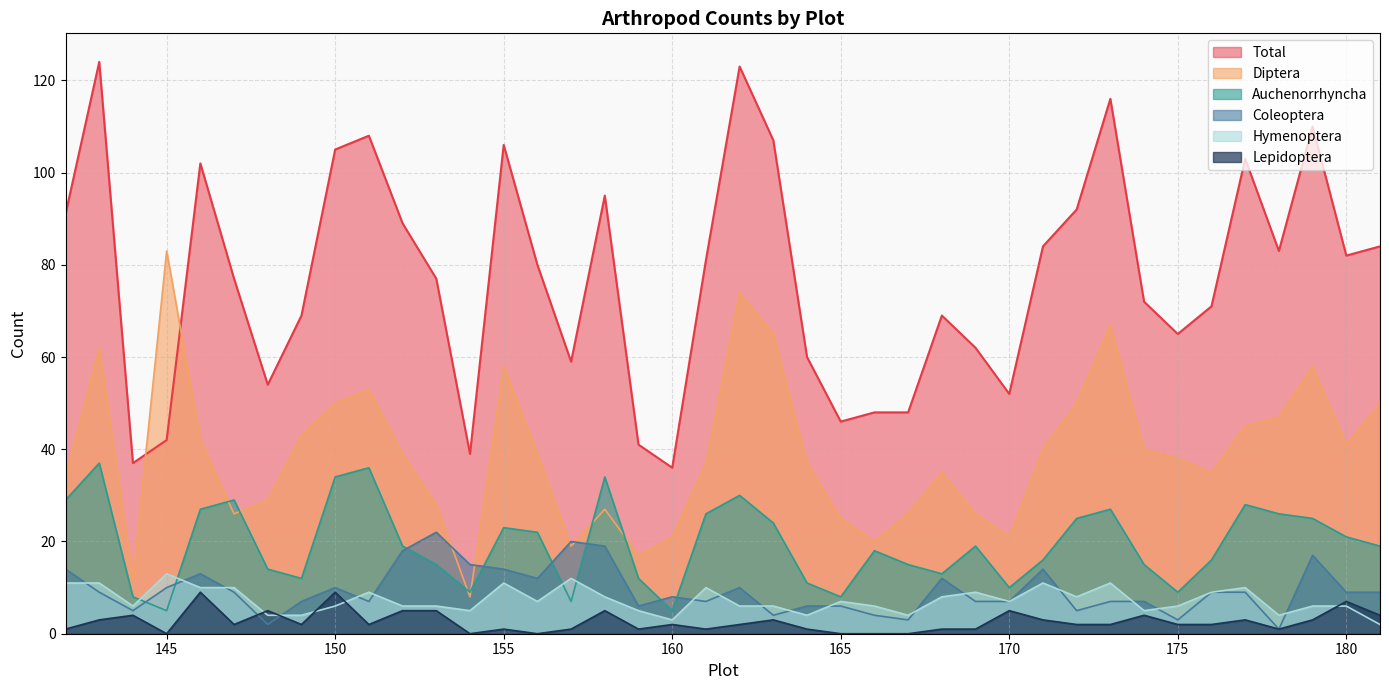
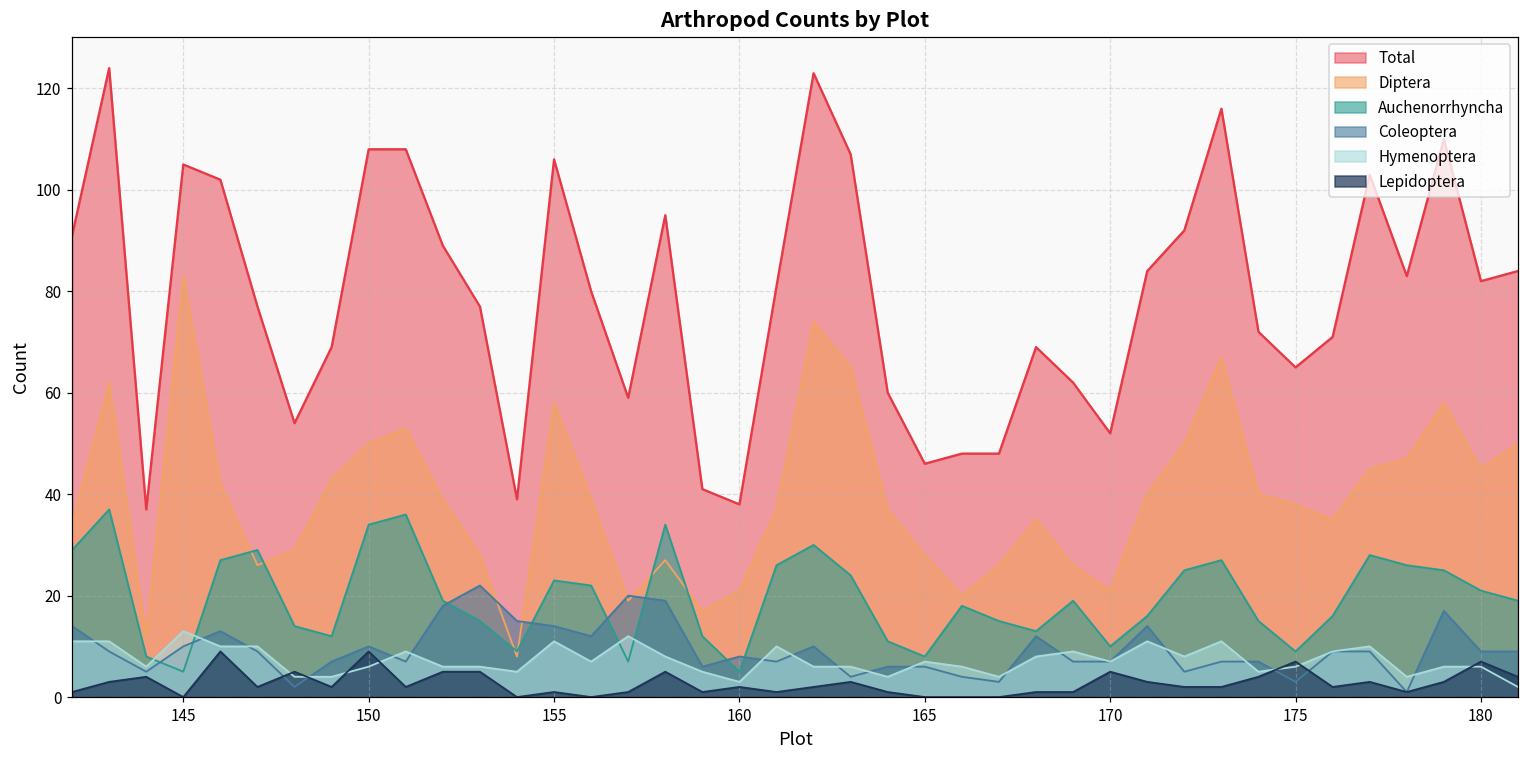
  {
    "Total": {
-     "145": 42,
-     "150": 105,
+     "145": 105,
+     "150": 108,
      "155": 106,
-     "160": 36,
+     "160": 38,
      "165": 46,
      "170": 52,
      "175": 65,
      "180": 82
    },
    "Diptera": {
      "145": 83,
      "150": 50,
      "155": 58,
      "160": 21,
-     "165": 25,
+     "165": 28,
      "170": 21,
      "175": 38,
-     "180": 41
+     "180": 45
    },
    "Hymenoptera": {
      "145": 13,
      "150": 6,
      "155": 11,
      "160": 3,
      "165": 7,
      "175": 6,
      "180": 6
    },
    "Lepidoptera": {
      "145": 0,
      "150": 9,
      "155": 1,
      "160": 2,
      "165": 0,
      "170": 5,
-     "175": 2,
+     "175": 7,
      "180": 7
    }
  }
